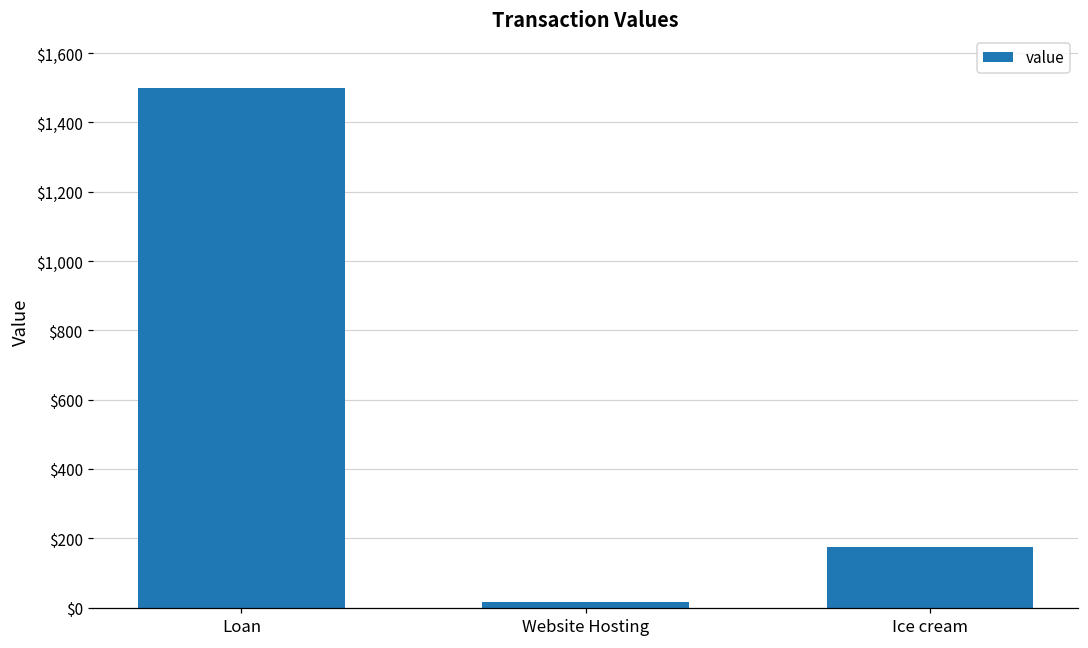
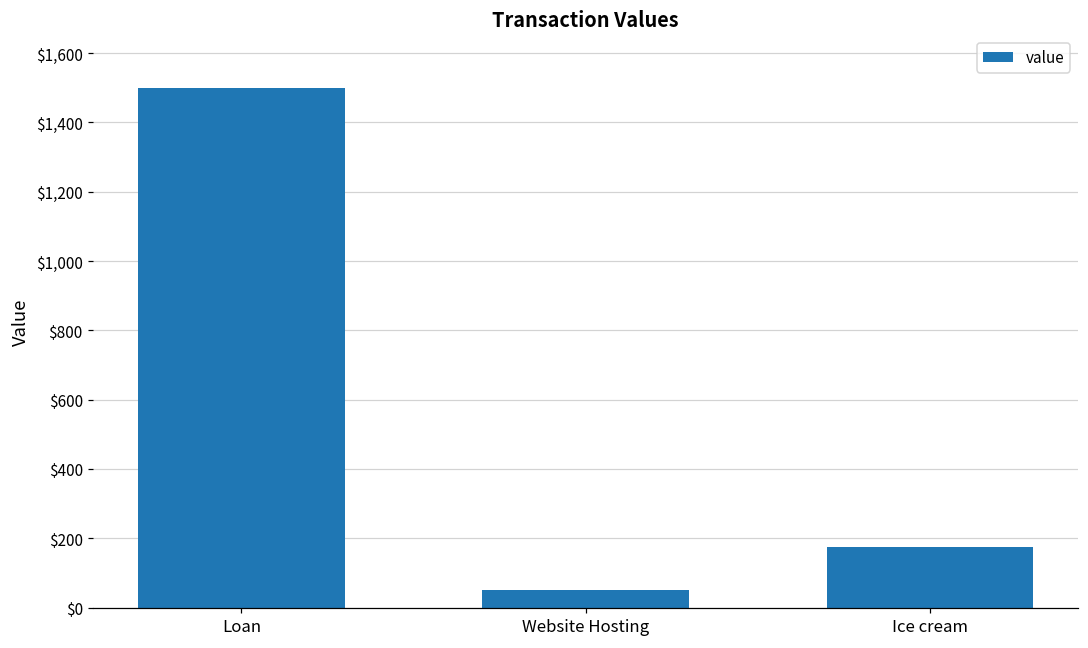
  {
    "Loan": "$1,500",
-   "Website Hosting": "$20",
+   "Website Hosting": "$50",
    "Ice cream": "$170"
  }
